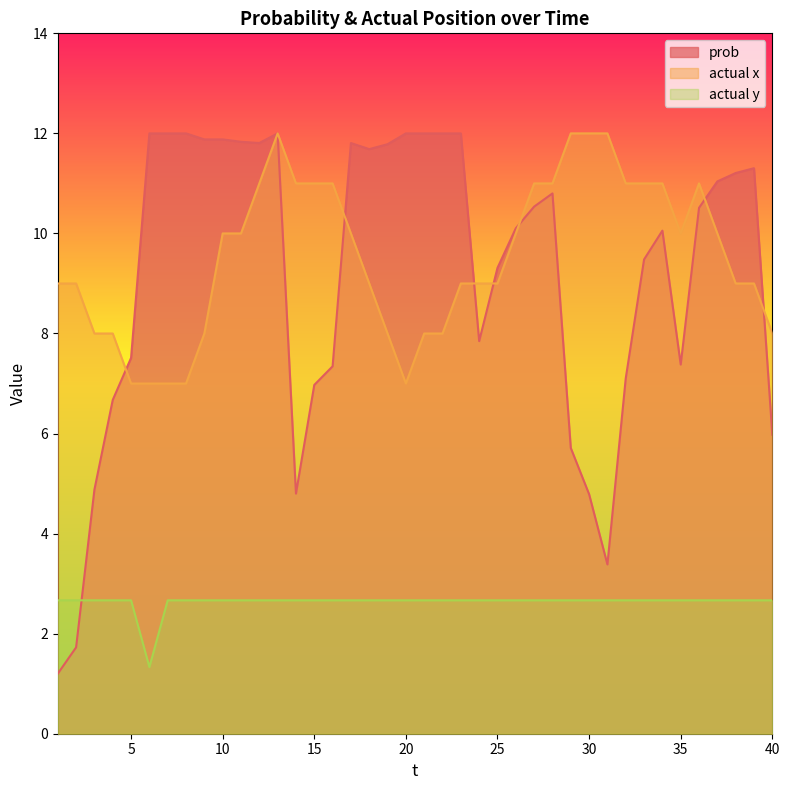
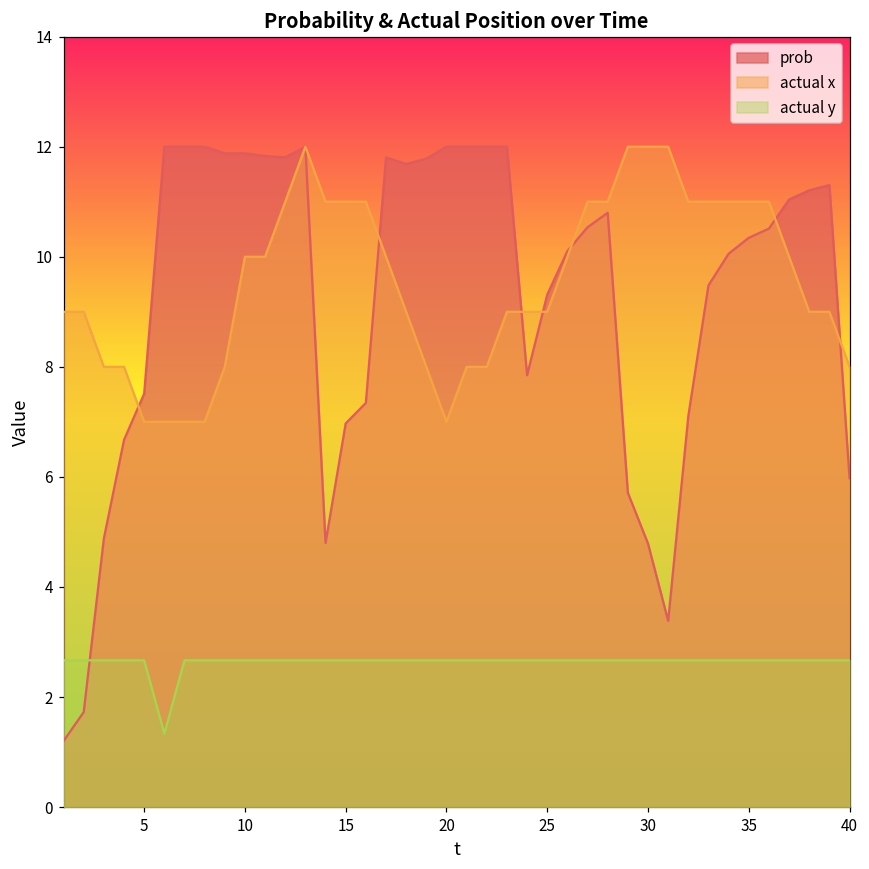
  {
    "prob": {
      "5": 7.5,
      "10": 11.9,
      "15": 7.0,
      "20": 12.0,
      "25": 9.3,
      "30": 4.8,
-     "35": 7.4,
+     "35": 10.3,
      "40": 6.0
    },
    "actual x": {
      "5": 7,
      "10": 10,
      "15": 11,
      "20": 7,
      "25": 9,
      "30": 12,
-     "35": 10,
+     "35": 11,
      "40": 8
    },
    "actual y": {
      "5": 2.7,
      "10": 2.7,
      "15": 2.7,
      "20": 2.7,
      "25": 2.7,
      "30": 2.7,
      "35": 2.7,
      "40": 2.7
    }
  }
